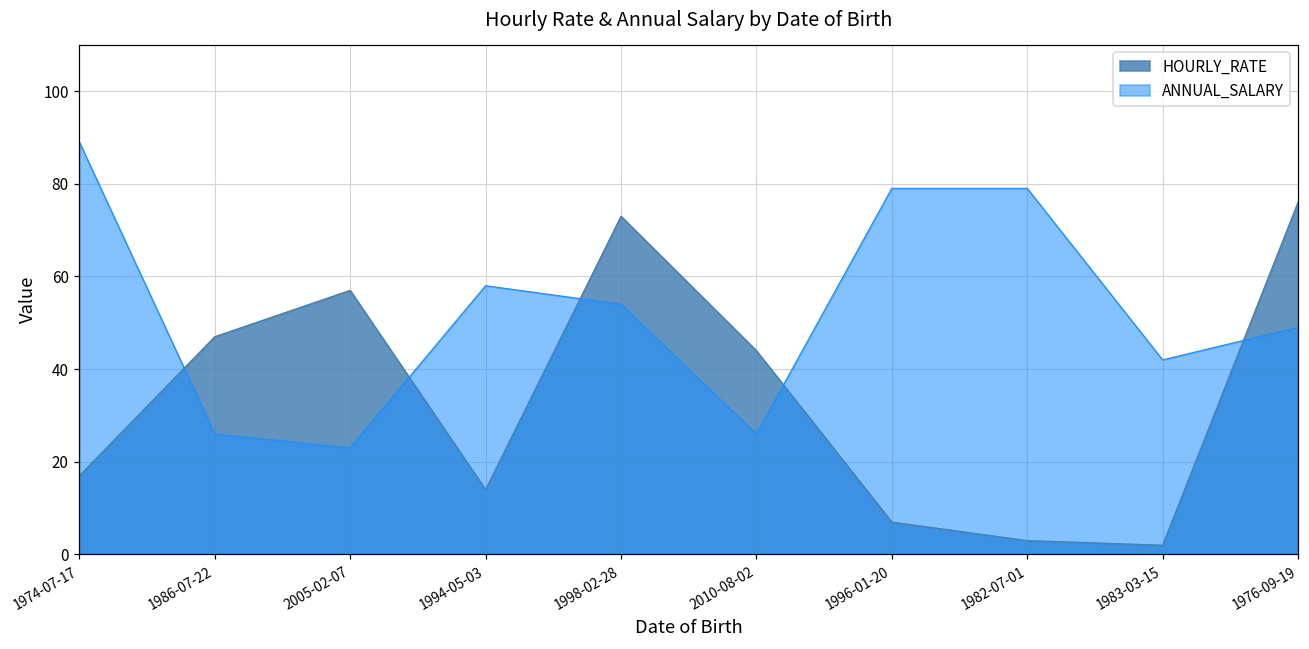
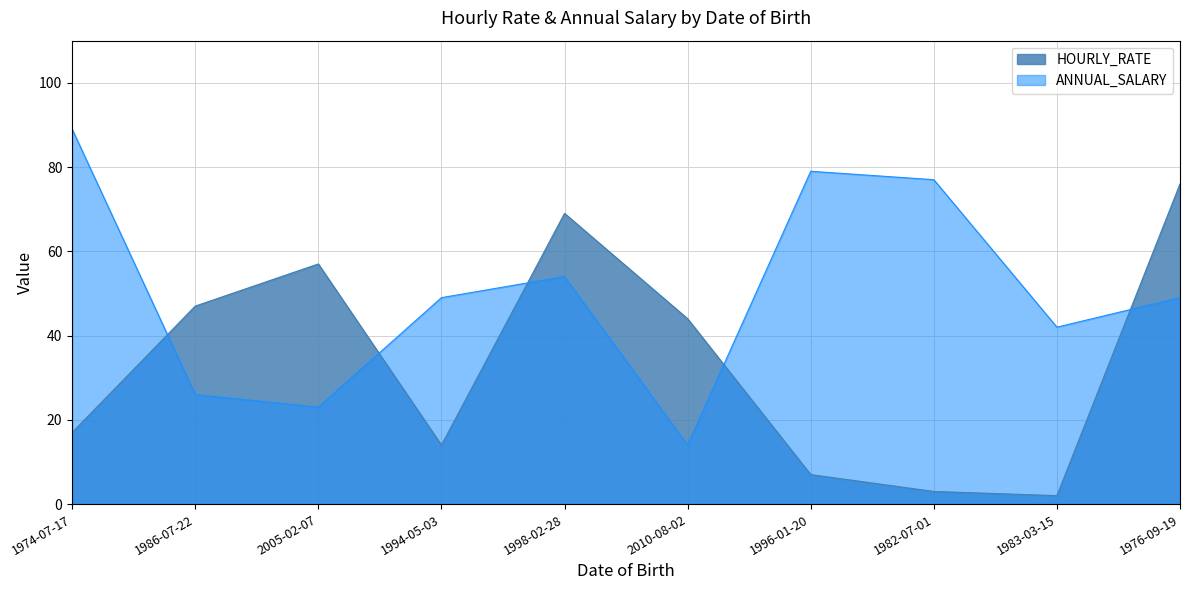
  {
    "HOURLY_RATE": {
      "1974-07-17": 17,
      "1986-07-22": 47,
      "2005-02-07": 57,
      "1994-05-03": 14,
-     "1998-02-28": 73,
+     "1998-02-28": 69,
      "2010-08-02": 44,
      "1996-01-20": 7,
      "1982-07-01": 3,
      "1983-03-15": 2,
      "1976-09-19": 76
    },
    "ANNUAL_SALARY": {
      "1974-07-17": 89,
      "1986-07-22": 26,
      "2005-02-07": 23,
-     "1994-05-03": 58,
+     "1994-05-03": 49,
      "1998-02-28": 54,
-     "2010-08-02": 26,
+     "2010-08-02": 14,
      "1996-01-20": 79,
-     "1982-07-01": 79,
+     "1982-07-01": 77,
      "1983-03-15": 42,
      "1976-09-19": 49
    }
  }
